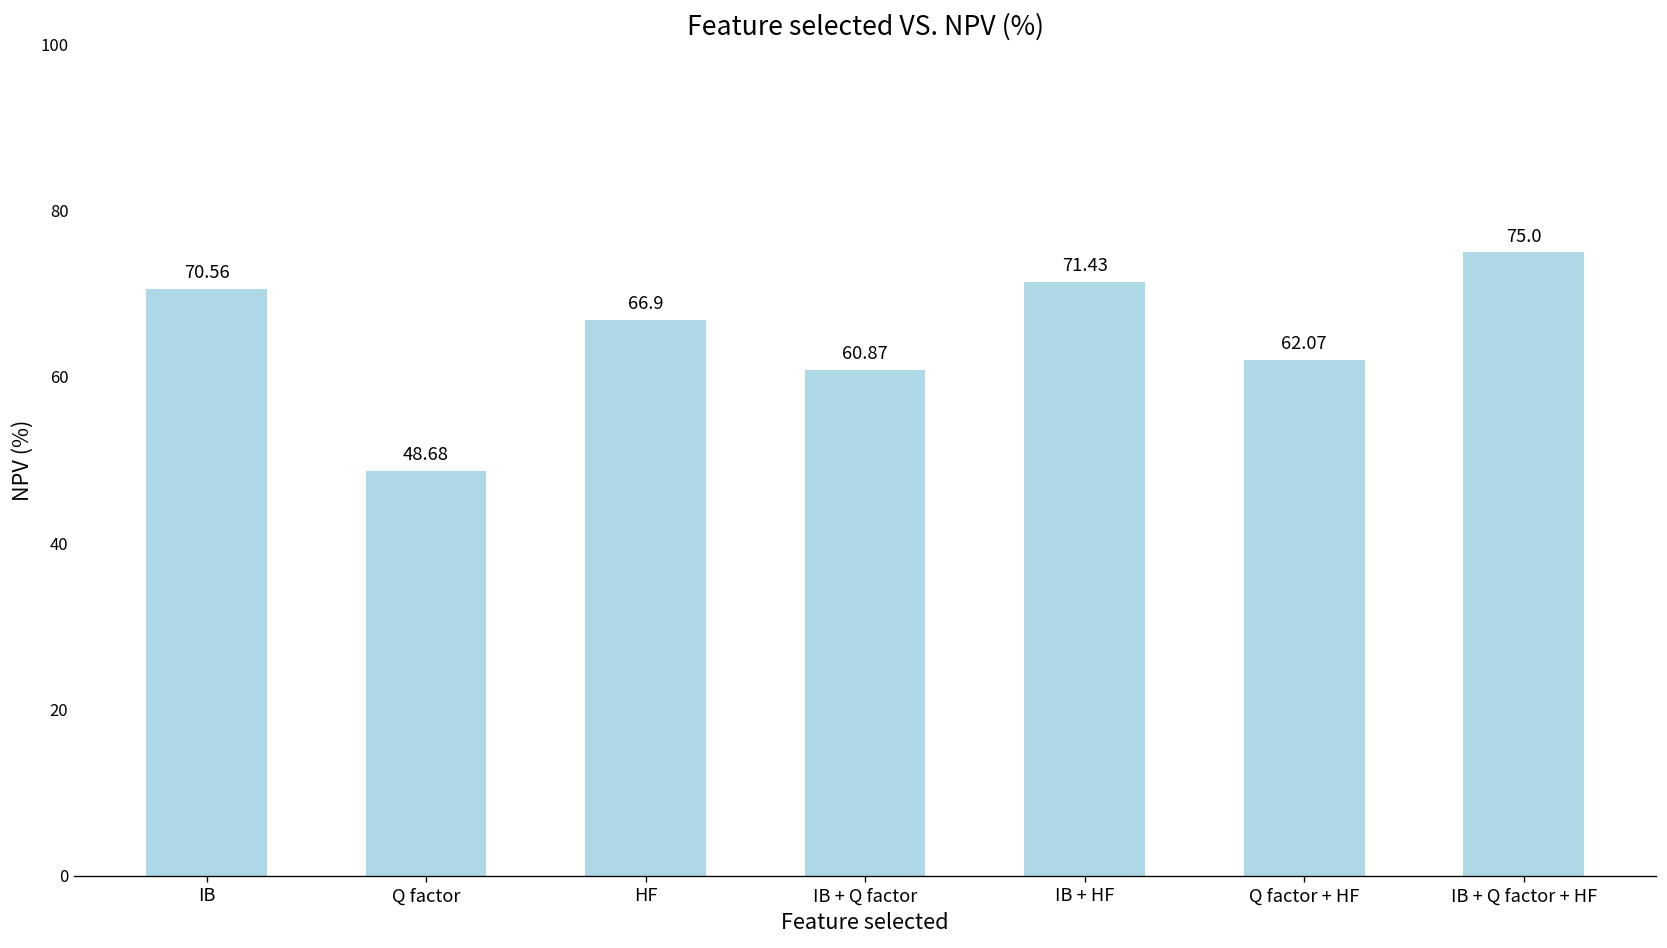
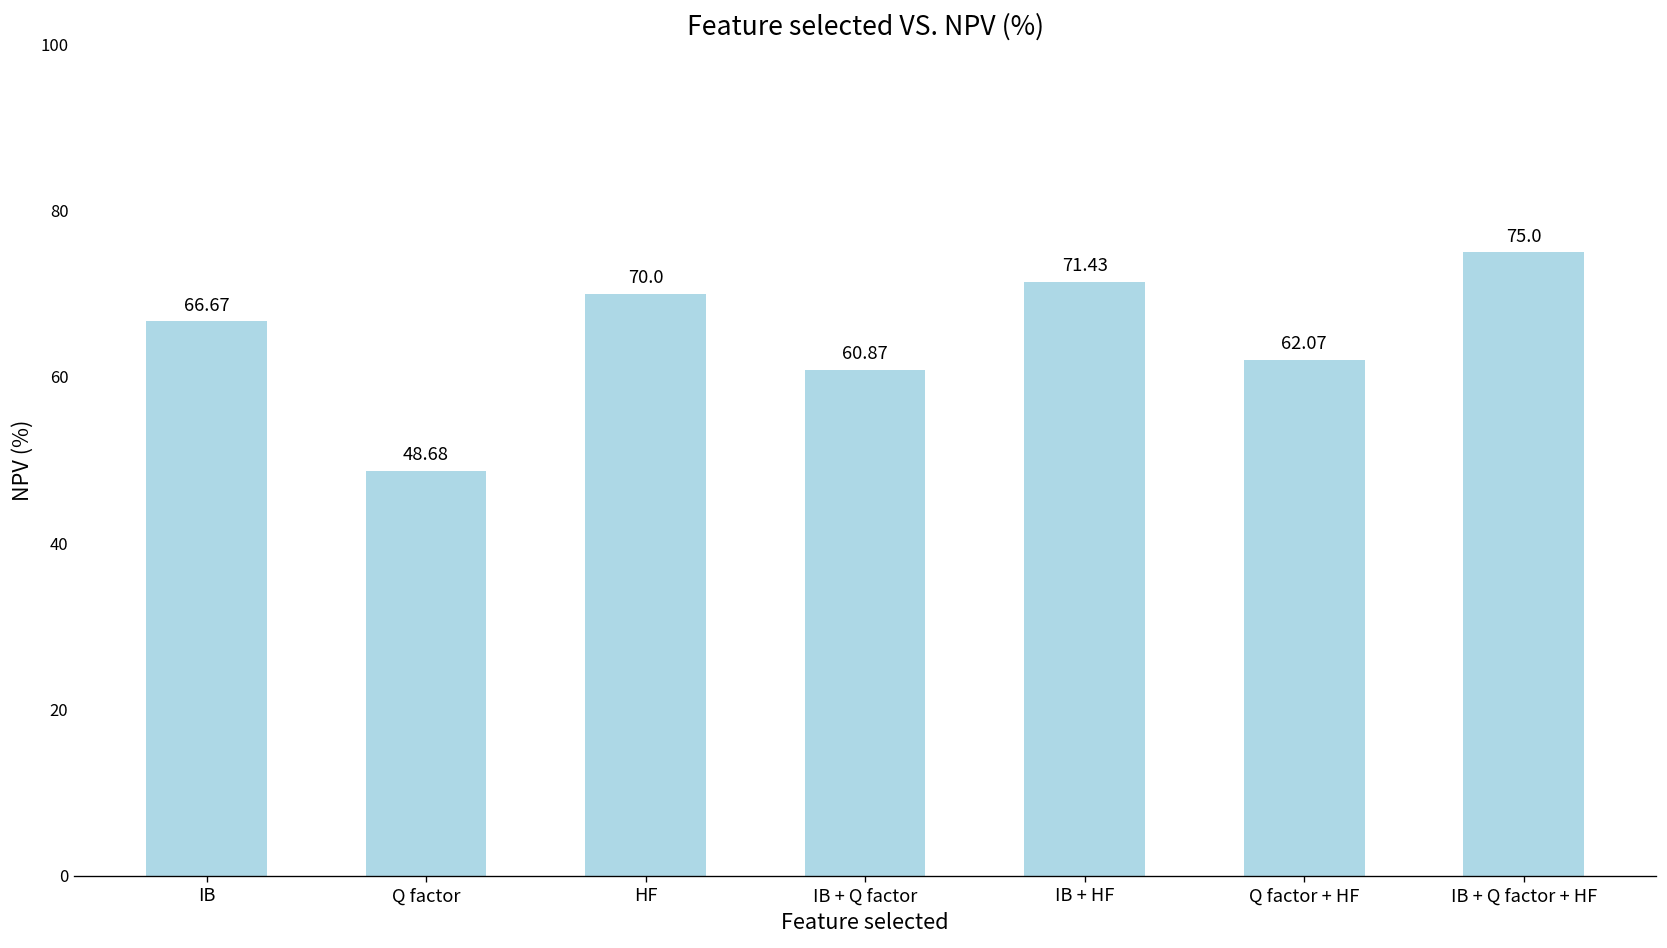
  {
-   "IB": 70.56,
+   "IB": 66.67,
    "Q factor": 48.68,
-   "HF": 66.9,
+   "HF": 70.0,
    "IB + Q factor": 60.87,
    "IB + HF": 71.43,
    "Q factor + HF": 62.07,
    "IB + Q factor + HF": 75.0
  }
